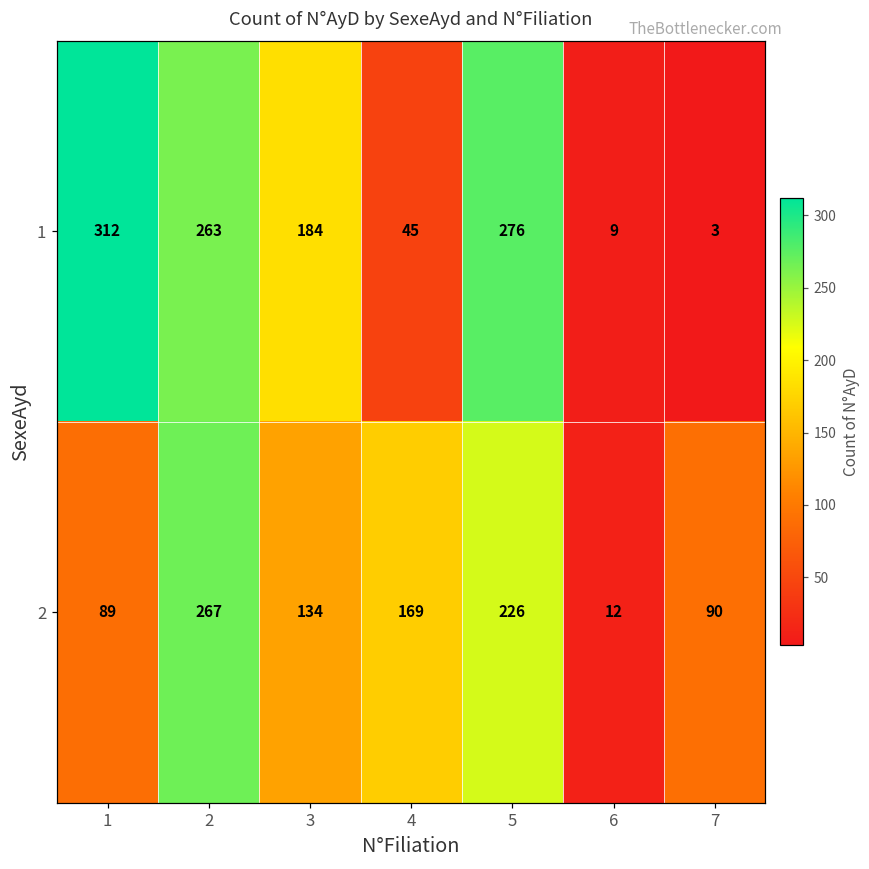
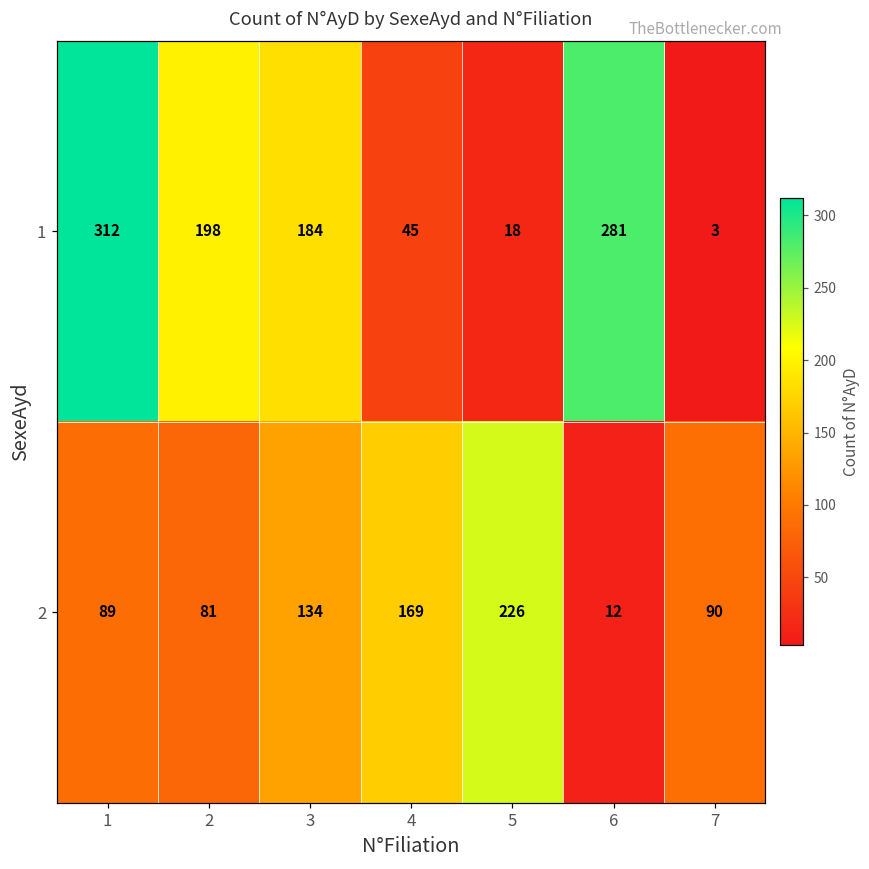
  {
    "1": {
      "1": 312,
-     "2": 263,
+     "2": 198,
      "3": 184,
      "4": 45,
-     "5": 276,
-     "6": 9,
+     "5": 18,
+     "6": 281,
      "7": 3
    },
    "2": {
      "1": 89,
-     "2": 267,
+     "2": 81,
      "3": 134,
      "4": 169,
      "5": 226,
      "6": 12,
      "7": 90
    }
  }
